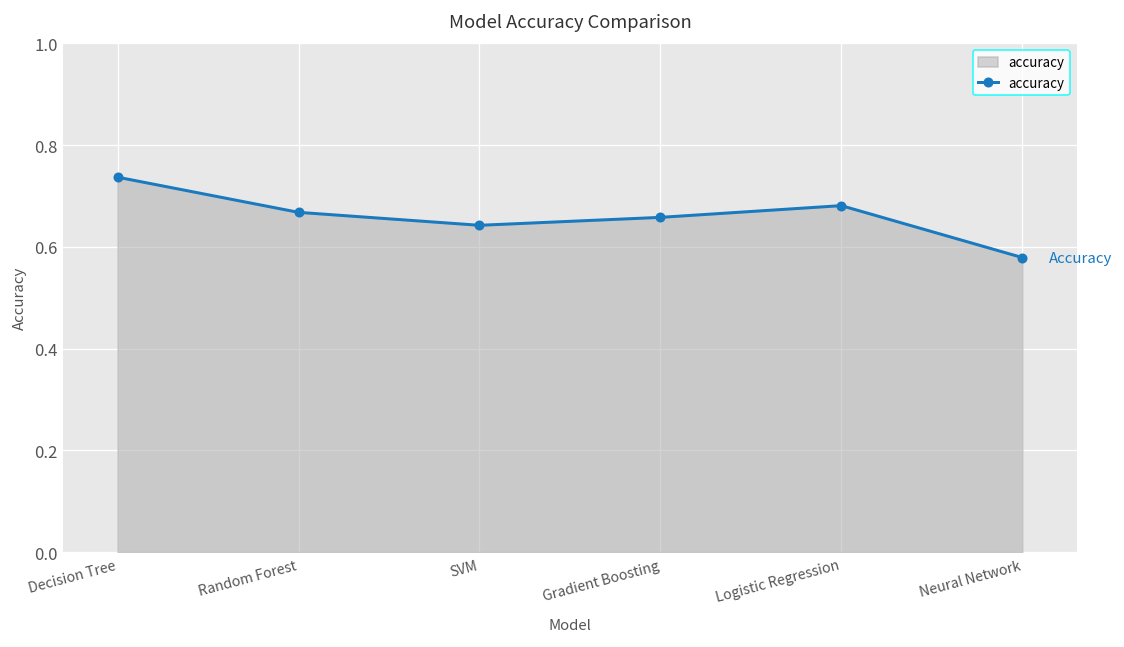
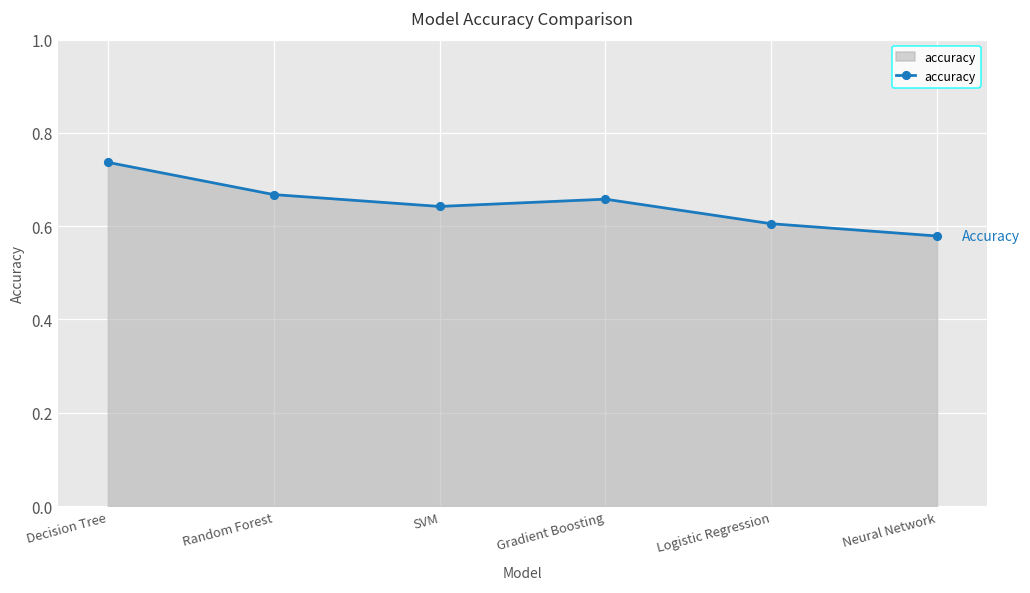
  {
    "Decision Tree": 0.74,
    "Random Forest": 0.67,
    "SVM": 0.64,
    "Gradient Boosting": 0.66,
-   "Logistic Regression": 0.68,
+   "Logistic Regression": 0.61,
    "Neural Network": 0.58
  }
